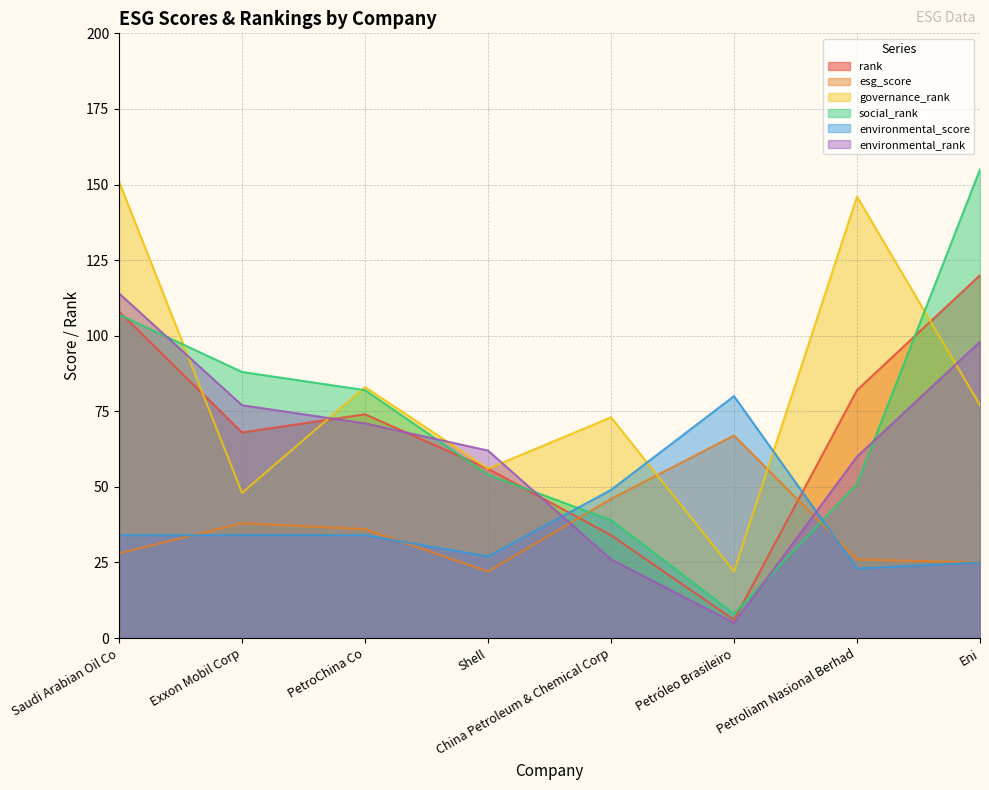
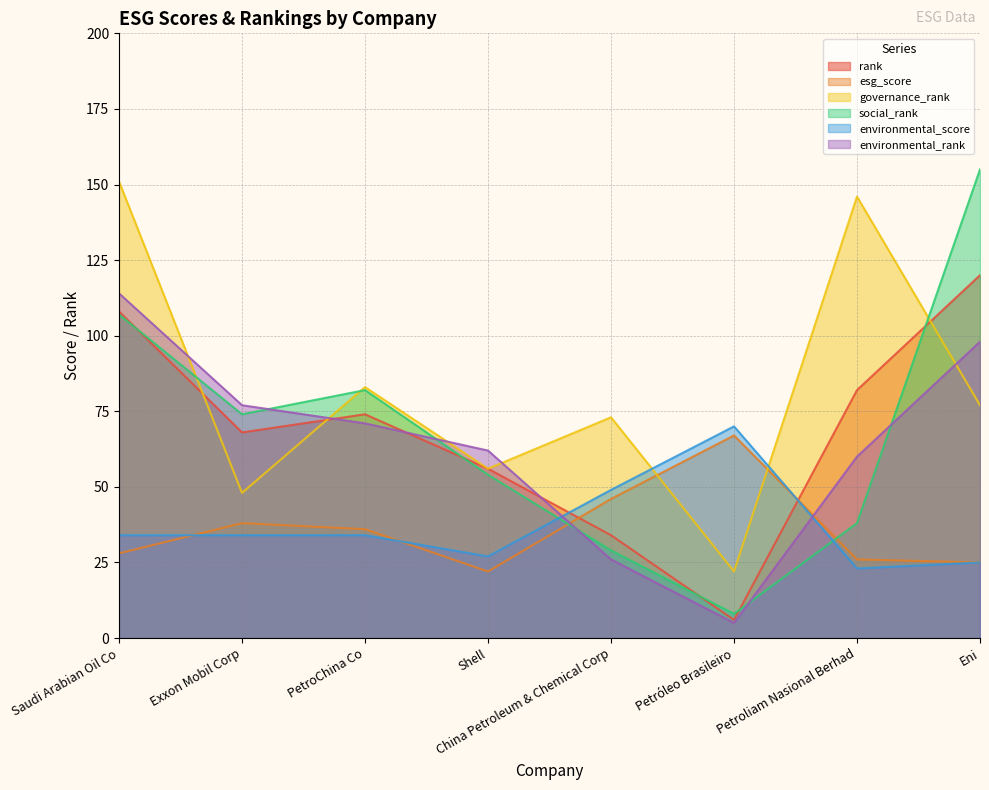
  {
    "social_rank": {
      "Saudi Arabian Oil Co": 107,
-     "Exxon Mobil Corp": 88,
+     "Exxon Mobil Corp": 74,
      "PetroChina Co": 82,
      "Shell": 54,
-     "China Petroleum & Chemical Corp": 39,
+     "China Petroleum & Chemical Corp": 29,
      "Petróleo Brasileiro": 8,
-     "Petroliam Nasional Berhad": 51,
+     "Petroliam Nasional Berhad": 38,
      "Eni": 155
    },
    "environmental_score": {
      "Saudi Arabian Oil Co": 34,
      "Exxon Mobil Corp": 34,
      "PetroChina Co": 34,
      "Shell": 27,
      "China Petroleum & Chemical Corp": 49,
-     "Petróleo Brasileiro": 80,
+     "Petróleo Brasileiro": 70,
      "Petroliam Nasional Berhad": 23
    },
    "environmental_rank": {
      "Saudi Arabian Oil Co": 114,
      "Exxon Mobil Corp": 77,
      "PetroChina Co": 71,
      "Shell": 62,
      "China Petroleum & Chemical Corp": 26,
      "Petróleo Brasileiro": 5,
      "Petroliam Nasional Berhad": 60,
      "Eni": 98
    }
  }
